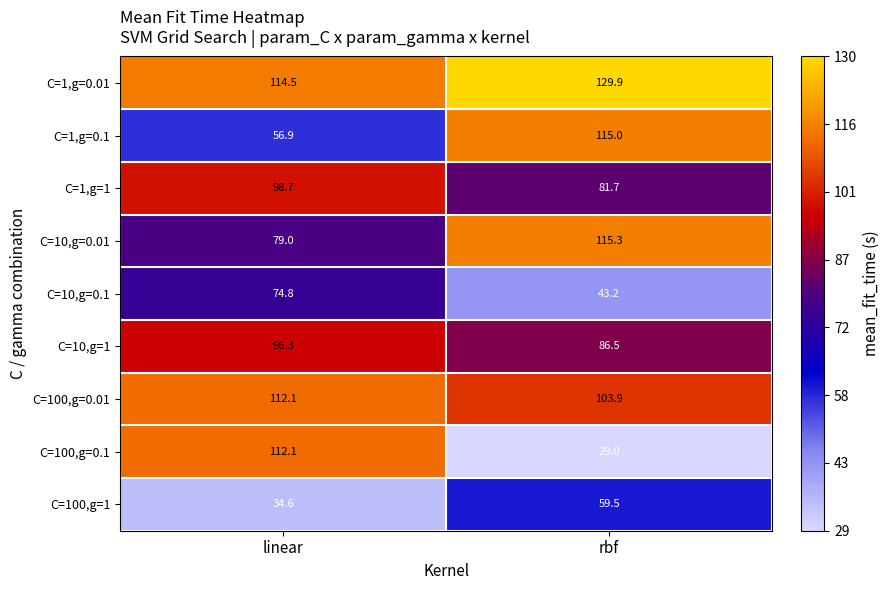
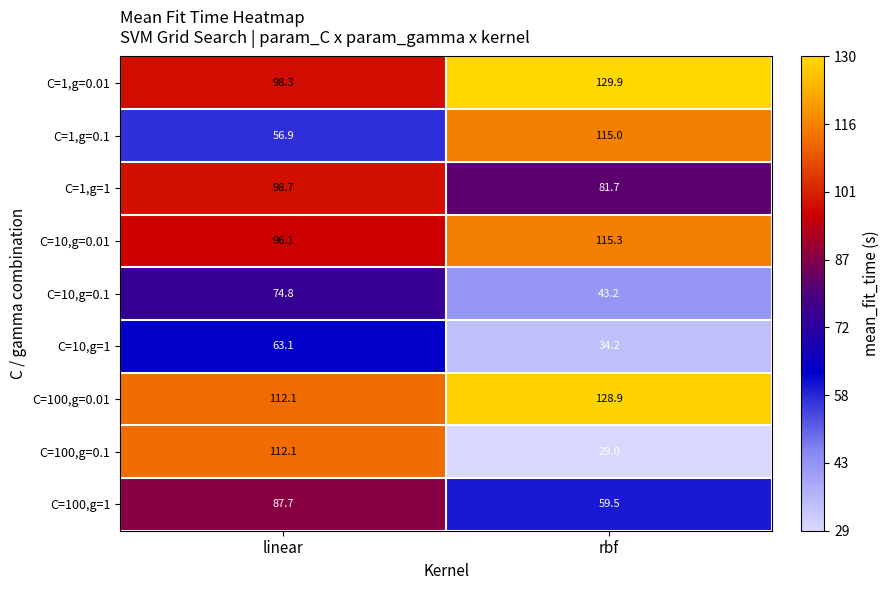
  {
    "C=1,g=0.01": {
-     "linear": 114.5,
+     "linear": 98.3,
      "rbf": 129.9
    },
    "C=1,g=0.1": {
      "linear": 56.9,
      "rbf": 115.0
    },
    "C=1,g=1": {
      "linear": 98.7,
      "rbf": 81.7
    },
    "C=10,g=0.01": {
-     "linear": 79.0,
+     "linear": 96.1,
      "rbf": 115.3
    },
    "C=10,g=0.1": {
      "linear": 74.8,
      "rbf": 43.2
    },
    "C=10,g=1": {
-     "linear": 96.3,
-     "rbf": 86.5
+     "linear": 63.1,
+     "rbf": 34.2
    },
    "C=100,g=0.01": {
      "linear": 112.1,
-     "rbf": 103.9
+     "rbf": 128.9
    },
    "C=100,g=0.1": {
      "linear": 112.1
    },
    "C=100,g=1": {
-     "linear": 34.6,
+     "linear": 87.7,
      "rbf": 59.5
    }
  }
